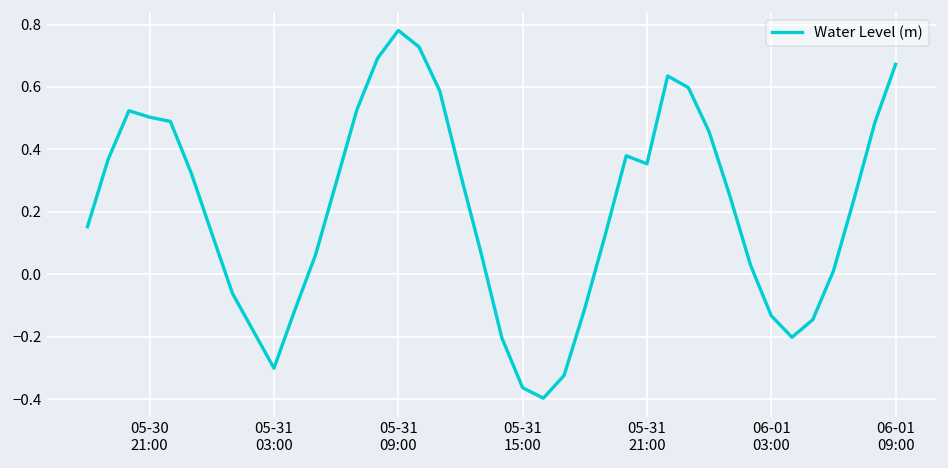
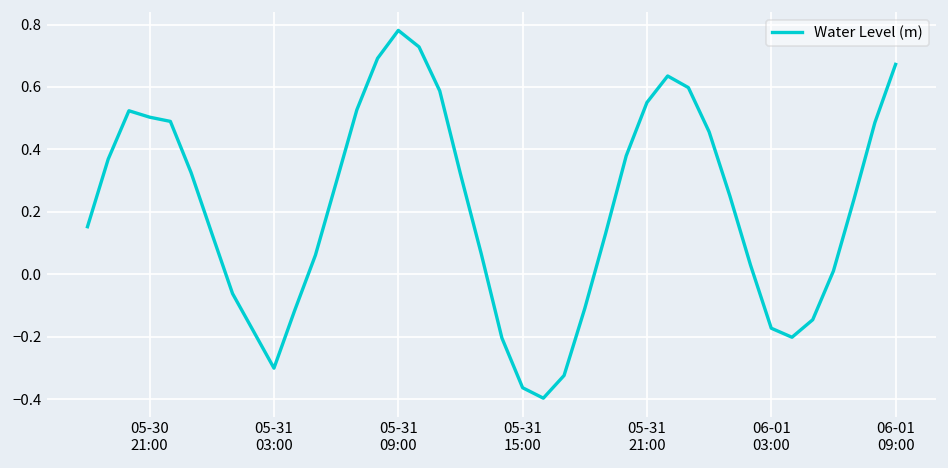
  {
    "05-30 21:00": 0.50,
    "05-31 03:00": -0.30,
    "05-31 09:00": 0.78,
    "05-31 15:00": -0.36,
-   "05-31 21:00": 0.35,
-   "06-01 03:00": -0.13,
+   "05-31 21:00": 0.55,
+   "06-01 03:00": -0.17,
    "06-01 09:00": 0.67
  }
